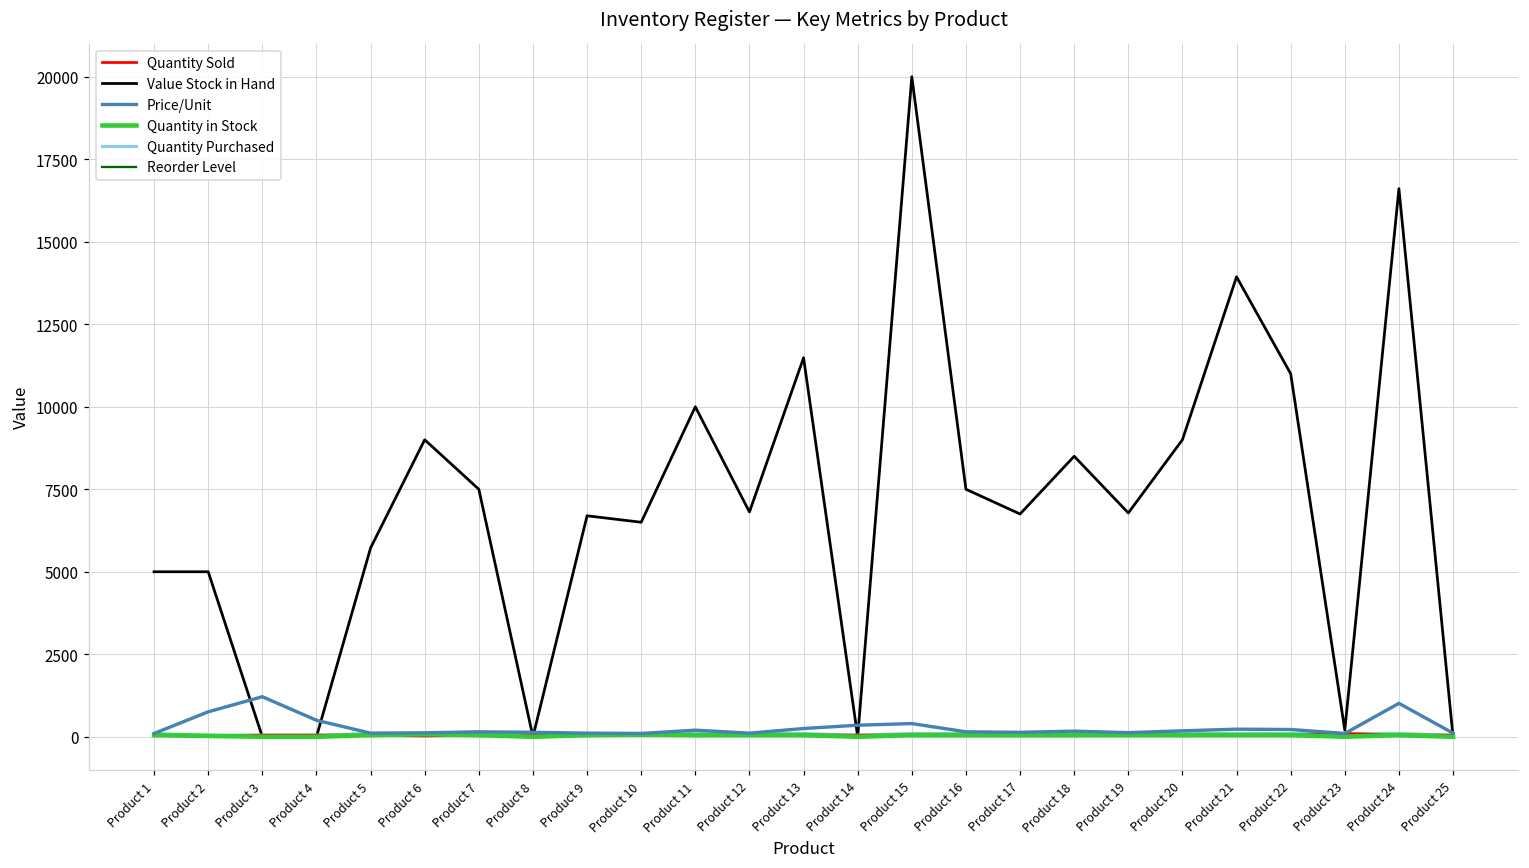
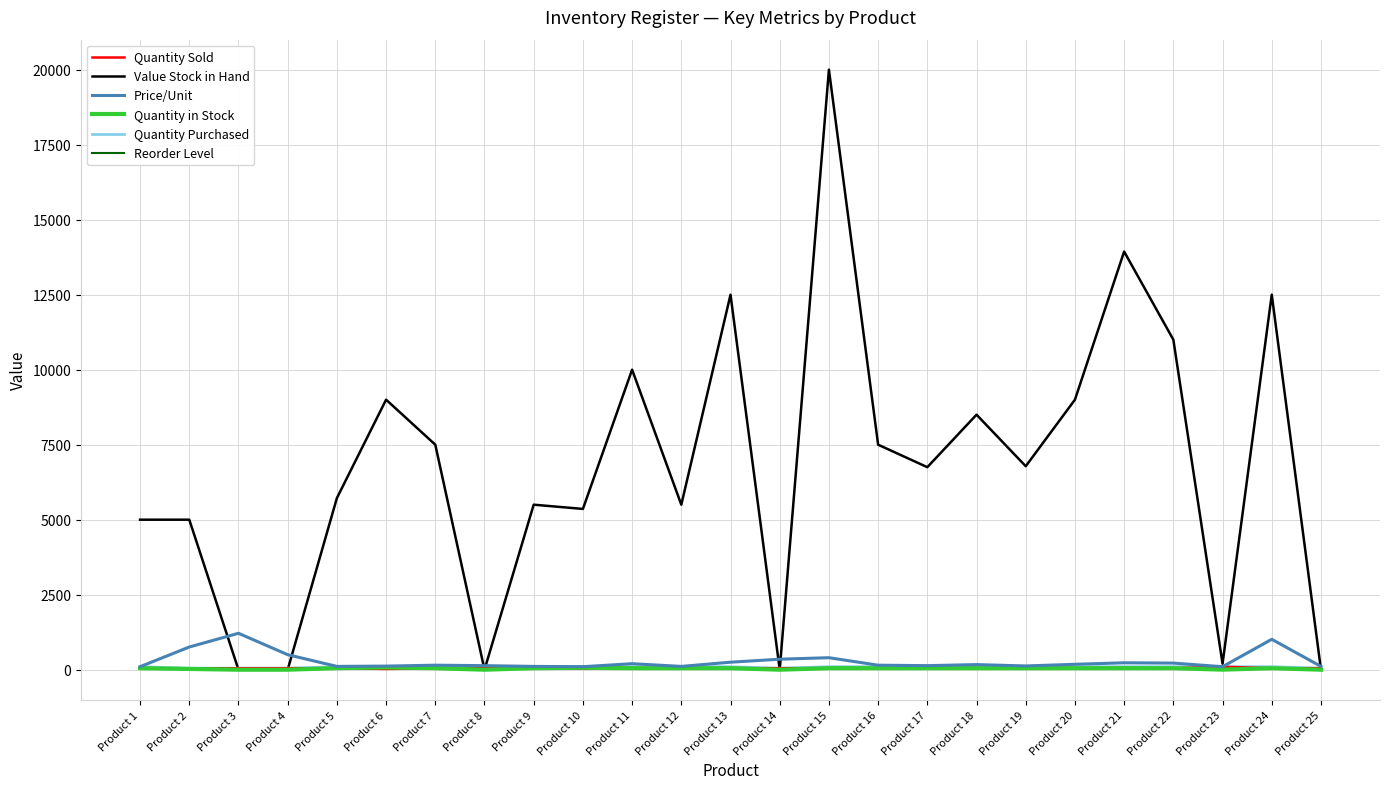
  {
    "Value Stock in Hand": {
      "Product 1": 5000,
      "Product 2": 5000,
      "Product 5": 5700,
      "Product 6": 9000,
      "Product 7": 7500,
-     "Product 9": 6700,
-     "Product 10": 6500,
+     "Product 9": 5500,
+     "Product 10": 5400,
      "Product 11": 10000,
-     "Product 12": 6800,
-     "Product 13": 11500,
+     "Product 12": 5500,
+     "Product 13": 12500,
      "Product 15": 20000,
      "Product 16": 7500,
      "Product 17": 6800,
      "Product 18": 8500,
      "Product 19": 6800,
      "Product 20": 9000,
      "Product 21": 13900,
      "Product 22": 11000,
      "Product 23": 200,
-     "Product 24": 16600
+     "Product 24": 12500
    },
    "Price/Unit": {
      "Product 2": 800,
      "Product 3": 1200,
      "Product 4": 500,
      "Product 8": 100,
      "Product 11": 200,
      "Product 13": 300,
      "Product 14": 400,
      "Product 15": 400,
      "Product 21": 200,
      "Product 22": 200,
      "Product 24": 1000
    }
  }
